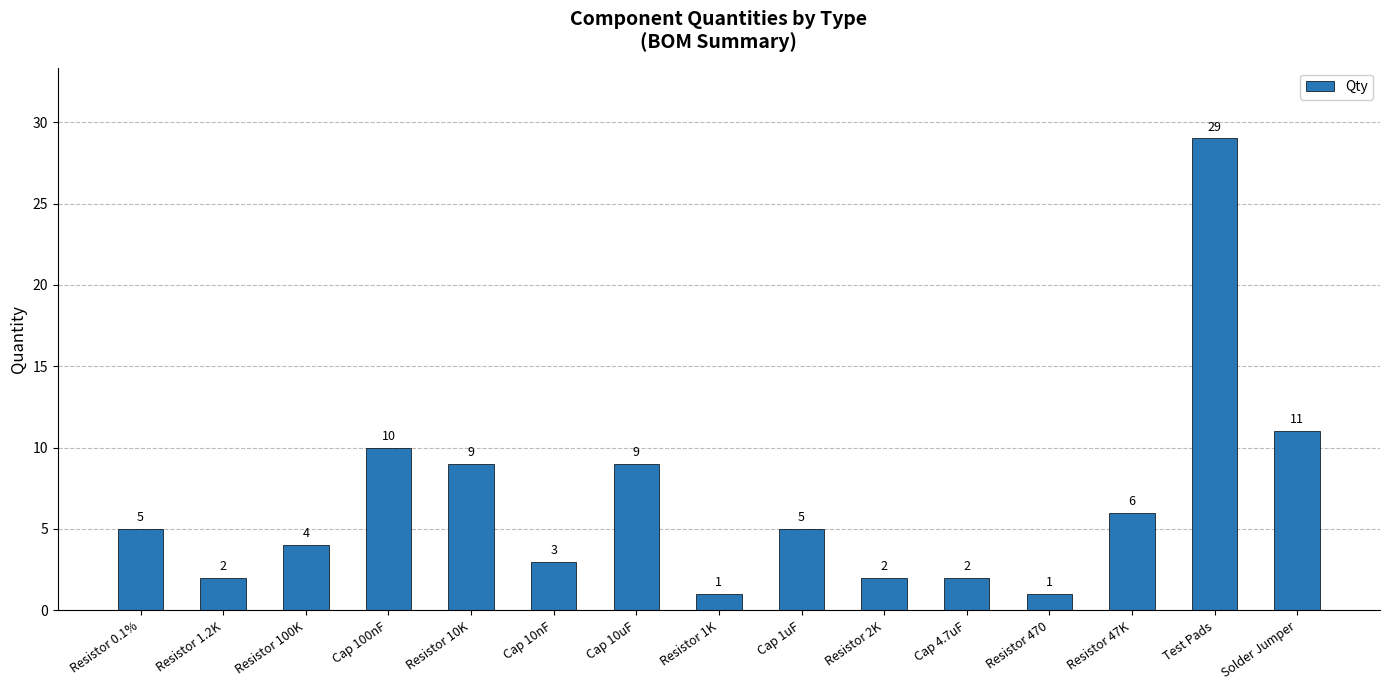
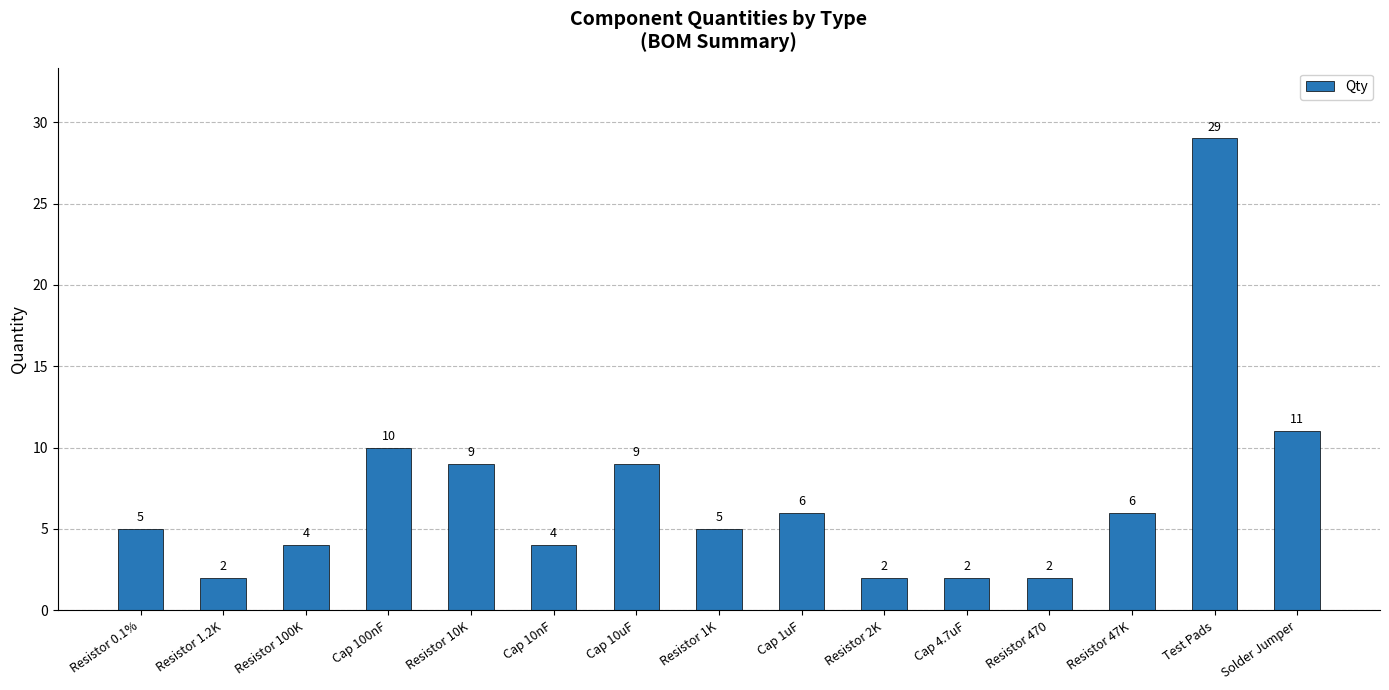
  {
    "Resistor 0.1%": 5,
    "Resistor 1.2K": 2,
    "Resistor 100K": 4,
    "Cap 100nF": 10,
    "Resistor 10K": 9,
-   "Cap 10nF": 3,
+   "Cap 10nF": 4,
    "Cap 10uF": 9,
-   "Resistor 1K": 1,
-   "Cap 1uF": 5,
+   "Resistor 1K": 5,
+   "Cap 1uF": 6,
    "Resistor 2K": 2,
    "Cap 4.7uF": 2,
-   "Resistor 470": 1,
+   "Resistor 470": 2,
    "Resistor 47K": 6,
    "Test Pads": 29,
    "Solder Jumper": 11
  }
